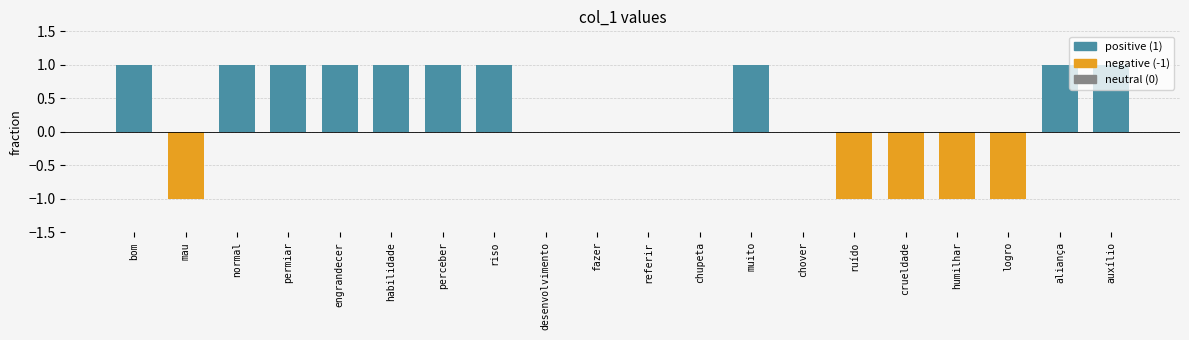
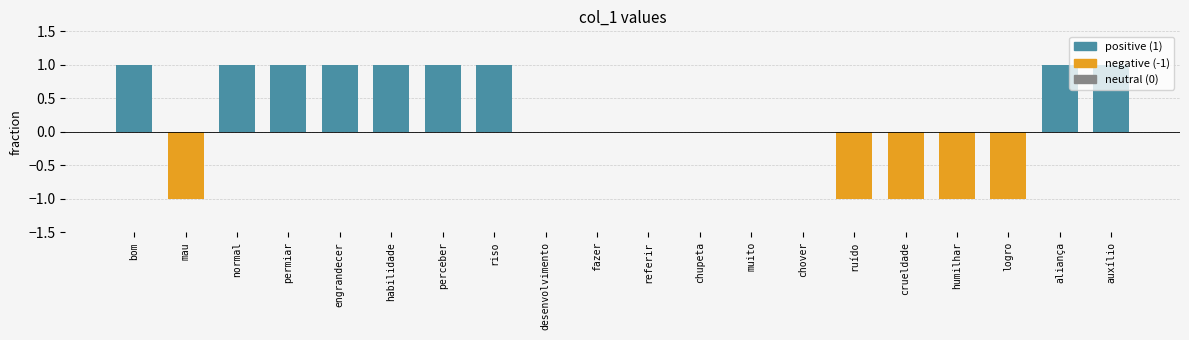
  {
    "bom": 1,
    "mau": -1,
    "normal": 1,
    "permiar": 1,
    "engrandecer": 1,
    "habilidade": 1,
    "perceber": 1,
    "riso": 1,
    "desenvolvimento": 0,
    "fazer": 0,
    "referir": 0,
    "chupeta": 0,
-   "muito": 1,
+   "muito": 0,
    "chover": 0,
    "ruído": -1,
    "crueldade": -1,
    "humilhar": -1,
    "logro": -1,
    "aliança": 1
  }
